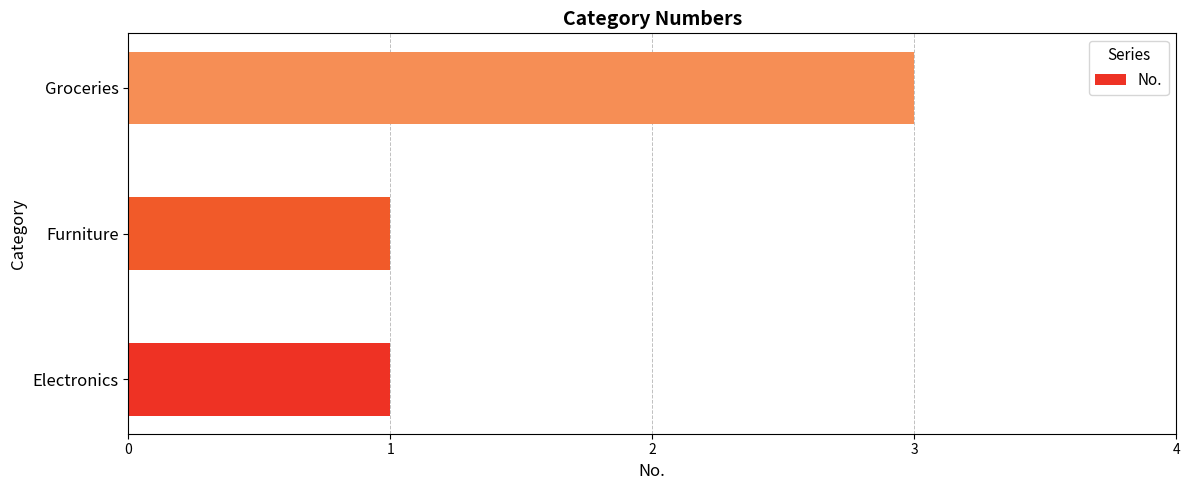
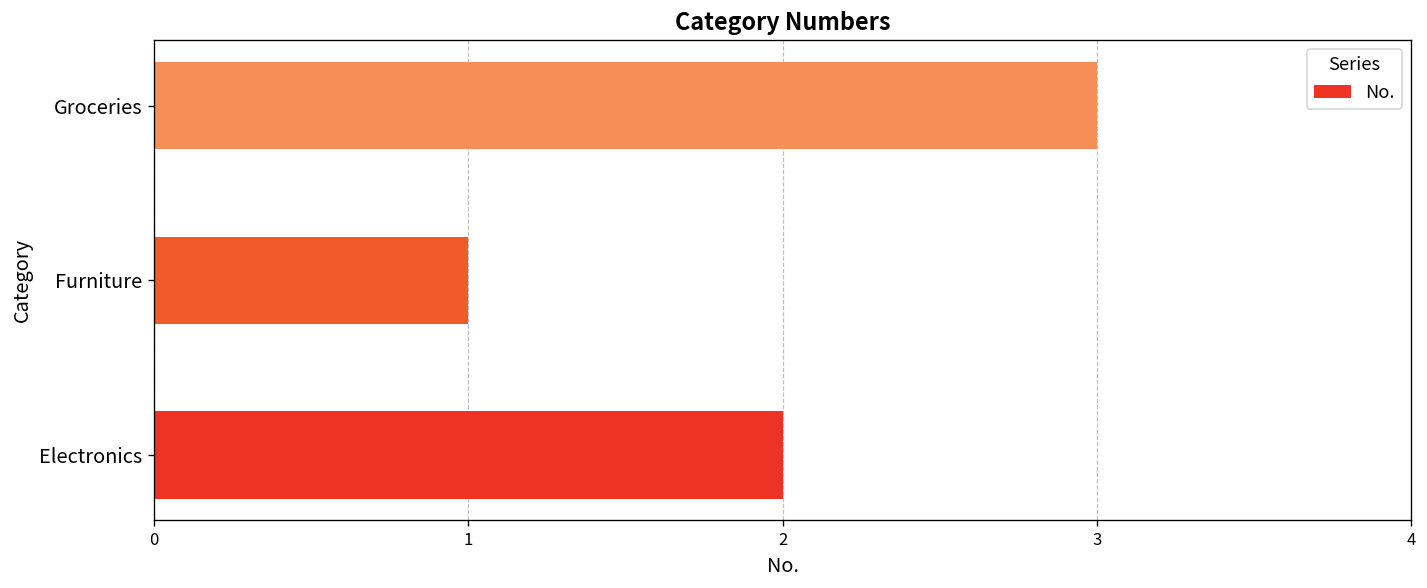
  {
    "Groceries": 3,
    "Furniture": 1,
-   "Electronics": 1
+   "Electronics": 2
  }
